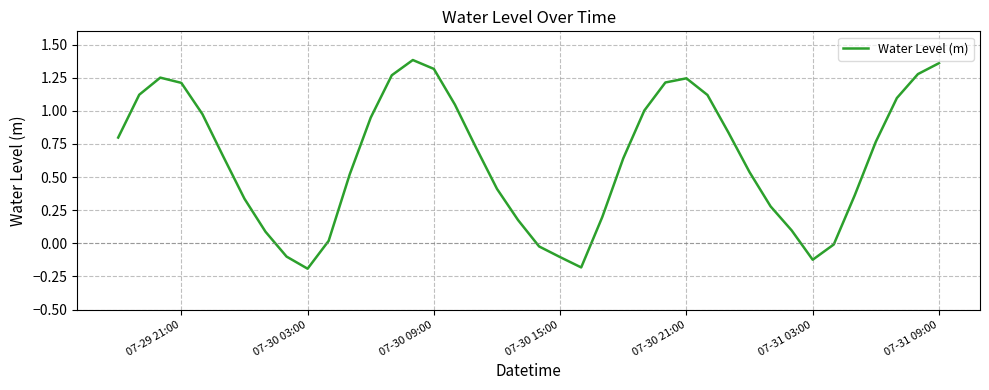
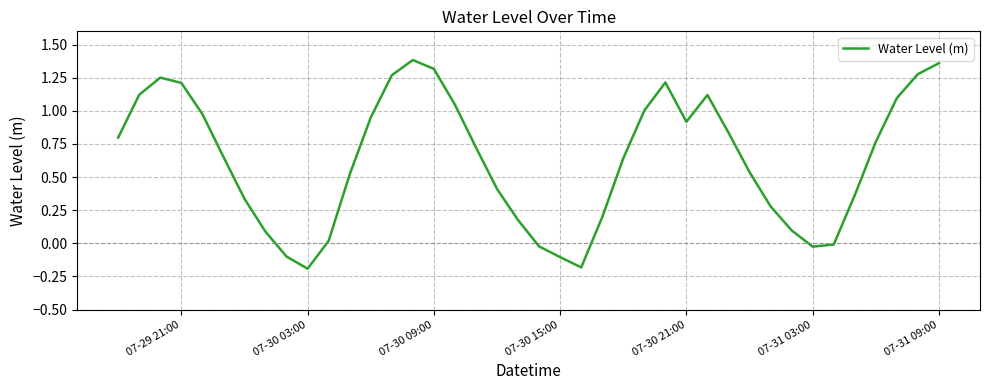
  {
    "07-29 21:00": 1.21,
    "07-30 03:00": -0.19,
    "07-30 09:00": 1.32,
    "07-30 15:00": -0.10,
-   "07-30 21:00": 1.25,
-   "07-31 03:00": -0.12,
+   "07-30 21:00": 0.92,
+   "07-31 03:00": -0.02,
    "07-31 09:00": 1.36
  }
